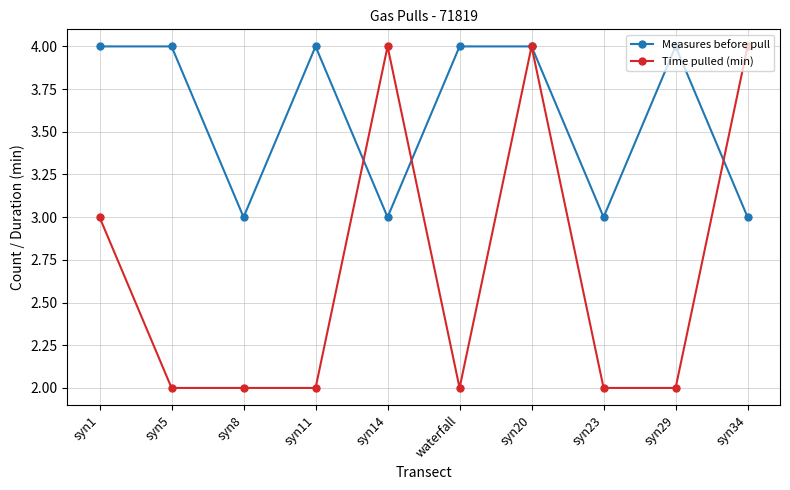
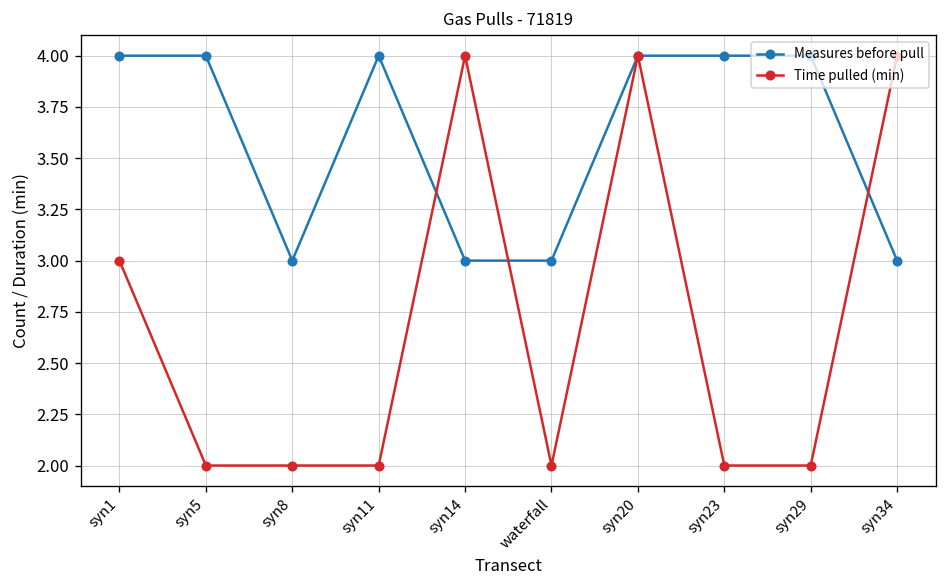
  {
    "Measures before pull": {
      "syn1": 4,
      "syn5": 4,
      "syn8": 3,
      "syn11": 4,
      "syn14": 3,
-     "waterfall": 4,
-     "syn23": 3,
+     "waterfall": 3,
+     "syn23": 4,
      "syn34": 3
    },
    "Time pulled (min)": {
      "syn1": 3,
      "syn5": 2,
      "syn8": 2,
      "syn11": 2,
      "syn14": 4,
      "waterfall": 2,
      "syn23": 2,
      "syn29": 2
    }
  }
